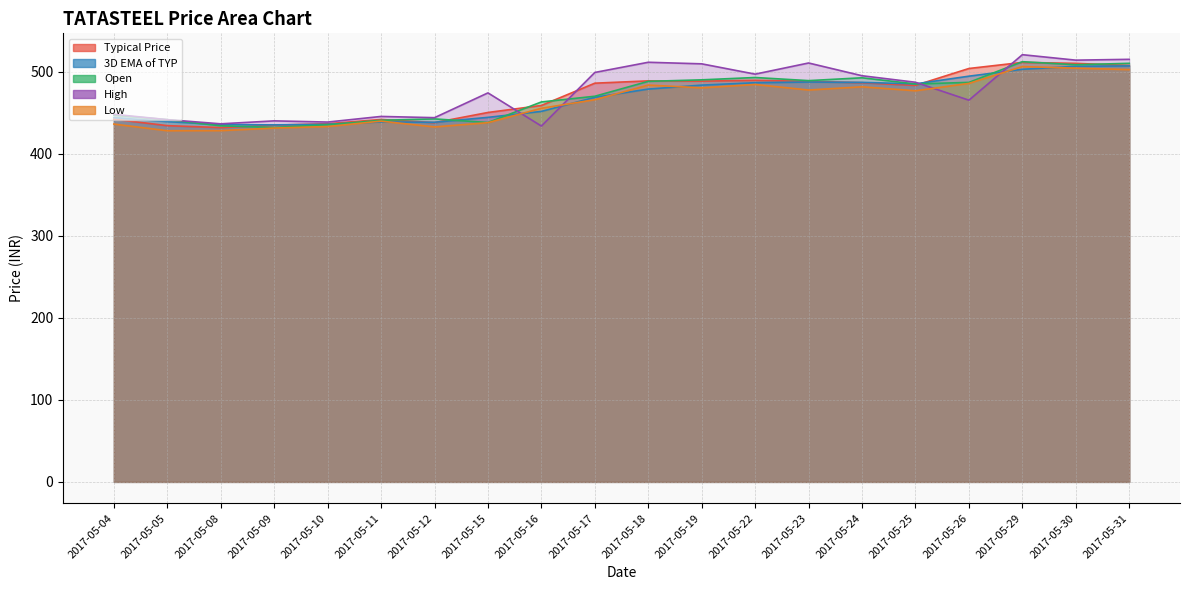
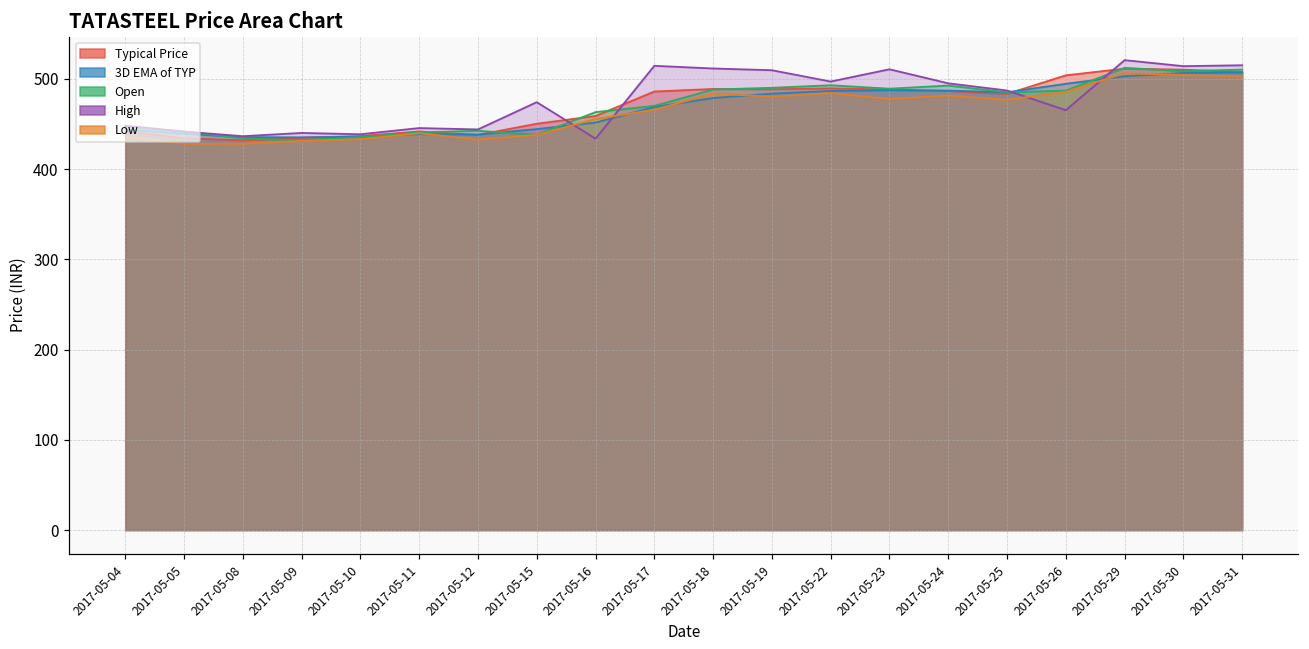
  {
    "High": {
      "2017-05-09": 440,
      "2017-05-11": 450,
      "2017-05-15": 470,
      "2017-05-16": 430,
-     "2017-05-17": 500,
+     "2017-05-17": 510,
      "2017-05-18": 510,
      "2017-05-19": 510,
      "2017-05-22": 500,
      "2017-05-23": 510,
      "2017-05-26": 470,
      "2017-05-29": 520,
      "2017-05-30": 510,
      "2017-05-31": 520
    }
  }
